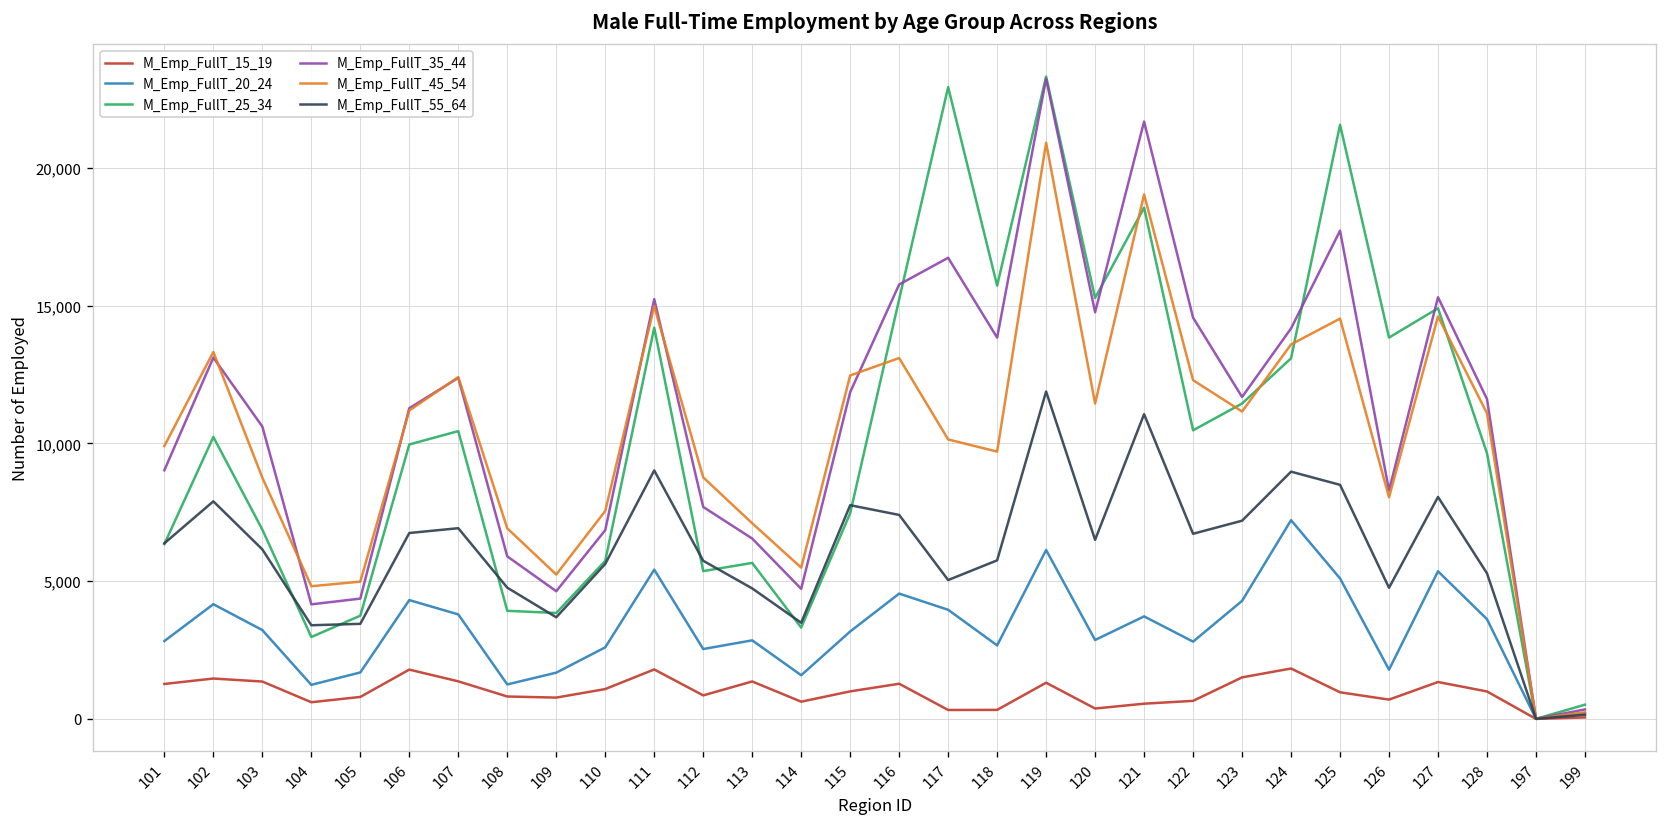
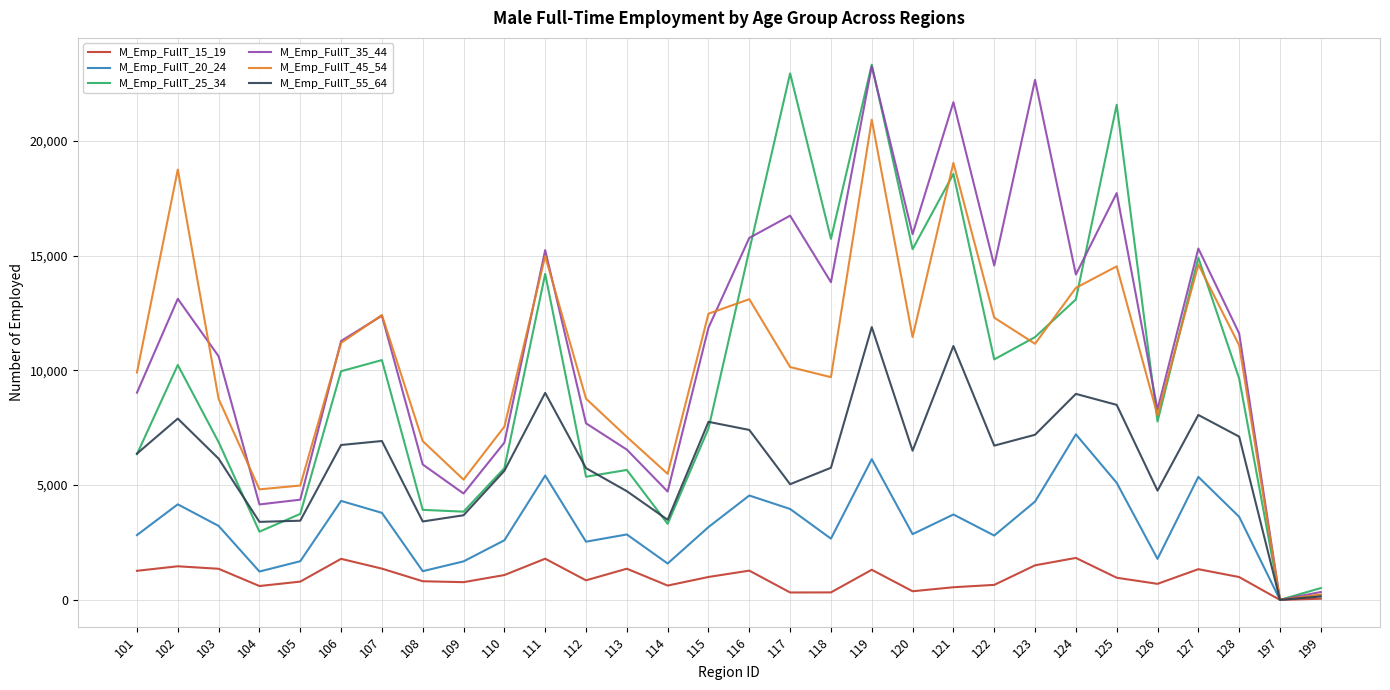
  {
    "M_Emp_FullT_15_19": {
      "101": "1,300",
      "102": "1,500",
      "103": "1,400",
      "104": "600",
      "105": "800",
      "106": "1,800",
      "107": "1,400",
      "108": "800",
      "109": "800",
      "110": "1,100",
      "111": "1,800",
      "112": "900",
      "113": "1,400",
      "114": "600",
      "115": "1,000",
      "116": "1,300",
      "117": "300",
      "118": "300",
      "119": "1,300",
      "120": "400",
      "121": "600",
      "122": "700",
      "123": "1,500",
      "124": "1,800",
      "125": "1,000",
      "126": "700",
      "127": "1,300",
      "128": "1,000"
    },
    "M_Emp_FullT_20_24": {
      "101": "2,800",
      "102": "4,200",
      "103": "3,200",
      "104": "1,200",
      "105": "1,700",
      "106": "4,300",
      "107": "3,800",
      "108": "1,300",
      "109": "1,700",
      "110": "2,600",
      "111": "5,400",
      "112": "2,500",
      "113": "2,900",
      "114": "1,600",
      "115": "3,200",
      "116": "4,500",
      "117": "4,000",
      "118": "2,700",
      "119": "6,100",
      "120": "2,900",
      "121": "3,700",
      "122": "2,800",
      "123": "4,300",
      "124": "7,200",
      "125": "5,100",
      "126": "1,800",
      "127": "5,400",
      "128": "3,600"
    },
    "M_Emp_FullT_25_34": {
      "102": "10,200",
      "103": "6,900",
      "104": "3,000",
      "105": "3,700",
      "106": "10,000",
      "107": "10,400",
      "108": "3,900",
      "109": "3,800",
      "110": "5,700",
      "111": "14,200",
      "112": "5,400",
      "113": "5,700",
      "114": "3,300",
      "115": "7,500",
      "116": "15,200",
      "117": "22,900",
      "118": "15,700",
      "120": "15,300",
      "121": "18,600",
      "122": "10,500",
      "123": "11,400",
      "124": "13,100",
      "125": "21,600",
-     "126": "13,800",
+     "126": "7,800",
      "127": "14,900",
      "128": "9,600",
      "199": "500"
    },
    "M_Emp_FullT_35_44": {
      "101": "9,000",
      "102": "13,100",
      "103": "10,600",
      "104": "4,200",
      "105": "4,400",
      "108": "5,900",
      "109": "4,600",
      "110": "6,900",
      "111": "15,200",
      "112": "7,700",
      "113": "6,500",
      "114": "4,700",
      "115": "11,900",
      "116": "15,800",
      "117": "16,700",
      "118": "13,800",
-     "120": "14,800",
+     "120": "15,900",
      "121": "21,700",
      "122": "14,600",
-     "123": "11,700",
+     "123": "22,600",
      "124": "14,200",
      "125": "17,700",
      "126": "8,300",
      "127": "15,300",
      "128": "11,600"
    },
    "M_Emp_FullT_45_54": {
      "101": "9,900",
-     "102": "13,300",
+     "102": "18,700",
      "103": "8,800",
      "104": "4,800",
      "105": "5,000",
      "108": "6,900",
      "109": "5,200",
      "110": "7,500",
      "111": "15,000",
      "112": "8,800",
      "113": "7,100",
      "114": "5,500",
      "115": "12,500",
      "116": "13,100",
      "117": "10,100",
      "118": "9,700",
      "119": "20,900",
      "120": "11,400",
      "121": "19,000",
      "122": "12,300",
      "123": "11,200",
      "124": "13,600",
      "125": "14,500",
      "126": "8,000",
      "127": "14,600",
      "128": "11,100"
    },
    "M_Emp_FullT_55_64": {
      "102": "7,900",
      "103": "6,200",
      "104": "3,400",
      "105": "3,500",
      "106": "6,700",
      "107": "6,900",
-     "108": "4,800",
+     "108": "3,400",
      "109": "3,700",
      "110": "5,600",
      "111": "9,000",
      "112": "5,700",
      "113": "4,700",
      "114": "3,500",
      "115": "7,800",
      "116": "7,400",
      "117": "5,000",
      "118": "5,800",
      "119": "11,900",
      "120": "6,500",
      "121": "11,100",
      "122": "6,700",
      "123": "7,200",
      "124": "9,000",
      "125": "8,500",
      "126": "4,800",
      "127": "8,100",
-     "128": "5,300"
+     "128": "7,100"
    }
  }
